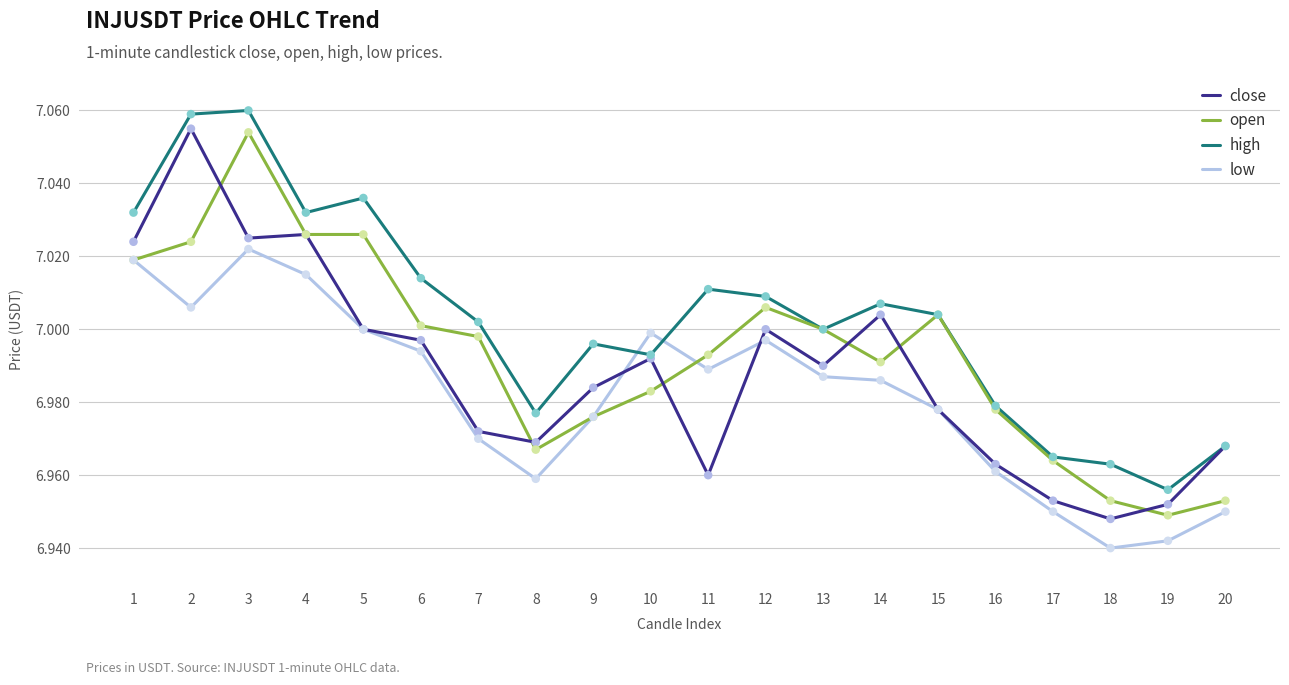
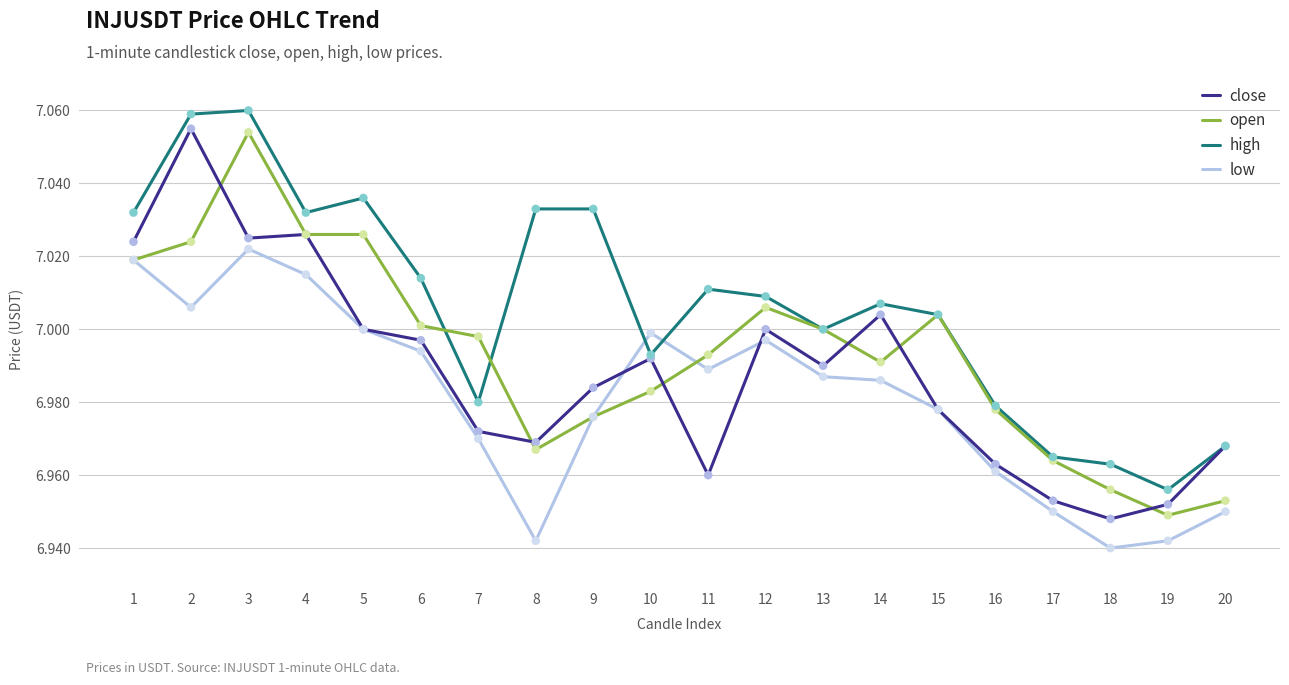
  {
    "close": {
      "1": 7.024,
      "2": 7.055,
      "3": 7.025,
      "6": 6.997,
      "7": 6.972,
      "8": 6.969,
      "9": 6.984,
      "10": 6.992,
      "11": 6.960,
      "12": 7.000,
      "13": 6.990,
      "14": 7.004,
      "16": 6.963,
      "17": 6.953,
      "18": 6.948,
      "19": 6.952
    },
    "open": {
      "2": 7.024,
      "3": 7.054,
      "5": 7.026,
      "6": 7.001,
      "7": 6.998,
      "8": 6.967,
      "10": 6.983,
      "11": 6.993,
      "12": 7.006,
      "14": 6.991,
      "16": 6.978,
      "17": 6.964,
-     "18": 6.953,
+     "18": 6.956,
      "19": 6.949,
      "20": 6.953
    },
    "high": {
      "1": 7.032,
      "2": 7.059,
      "3": 7.060,
      "4": 7.032,
      "5": 7.036,
      "6": 7.014,
-     "7": 7.002,
-     "8": 6.977,
-     "9": 6.996,
+     "7": 6.980,
+     "8": 7.033,
+     "9": 7.033,
      "10": 6.993,
      "11": 7.011,
      "12": 7.009,
      "14": 7.007,
      "16": 6.979,
      "17": 6.965,
      "18": 6.963,
      "19": 6.956
    },
    "low": {
      "2": 7.006,
      "3": 7.022,
      "4": 7.015,
      "6": 6.994,
      "7": 6.970,
-     "8": 6.959,
+     "8": 6.942,
      "10": 6.999,
      "11": 6.989,
      "12": 6.997,
      "13": 6.987,
      "14": 6.986,
      "16": 6.961,
      "17": 6.950,
      "18": 6.940,
      "19": 6.942,
      "20": 6.950
    }
  }
